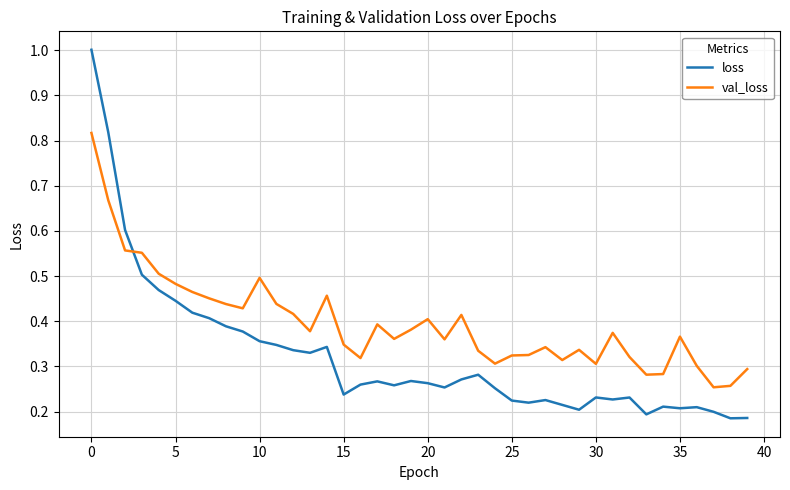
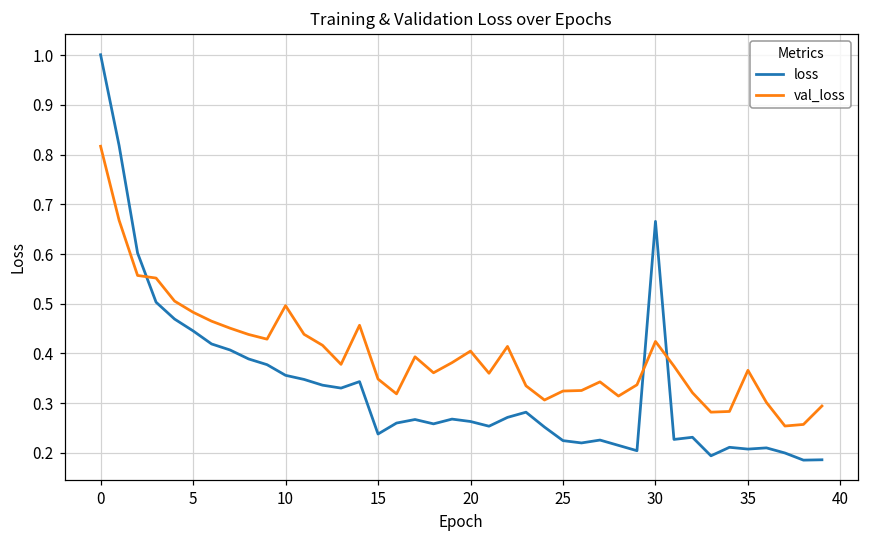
  {
    "loss": {
      "0": 1.00,
      "5": 0.45,
      "10": 0.36,
      "15": 0.24,
      "20": 0.26,
      "25": 0.22,
-     "30": 0.23,
+     "30": 0.67,
      "35": 0.21
    },
    "val_loss": {
      "0": 0.82,
      "5": 0.48,
      "10": 0.50,
      "15": 0.35,
      "20": 0.40,
      "25": 0.32,
-     "30": 0.31,
+     "30": 0.42,
      "35": 0.37
    }
  }
